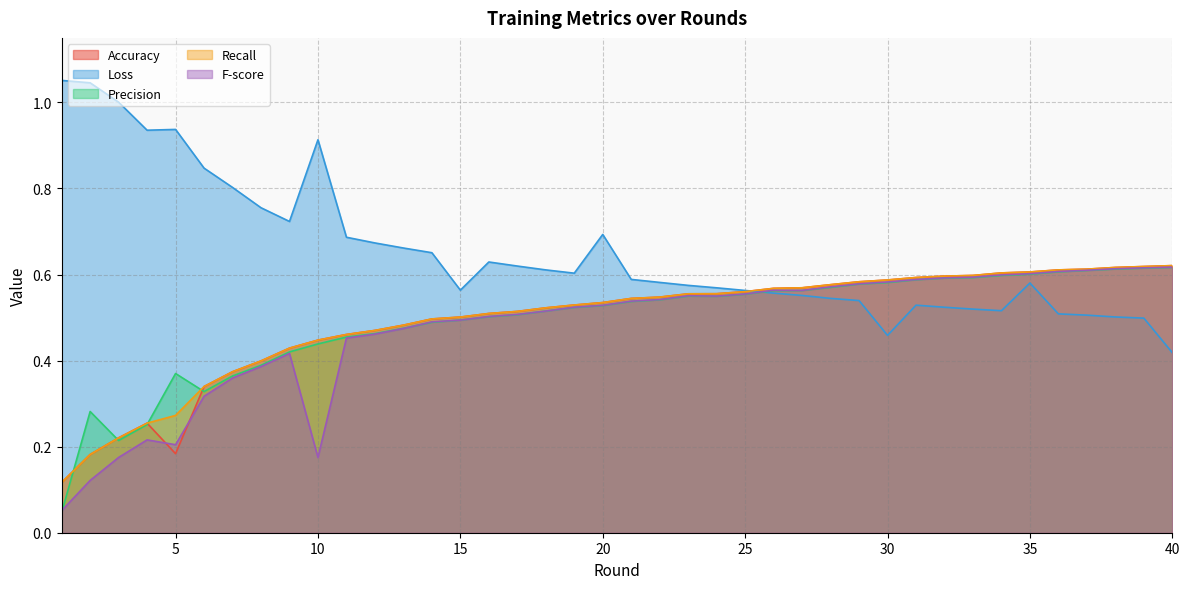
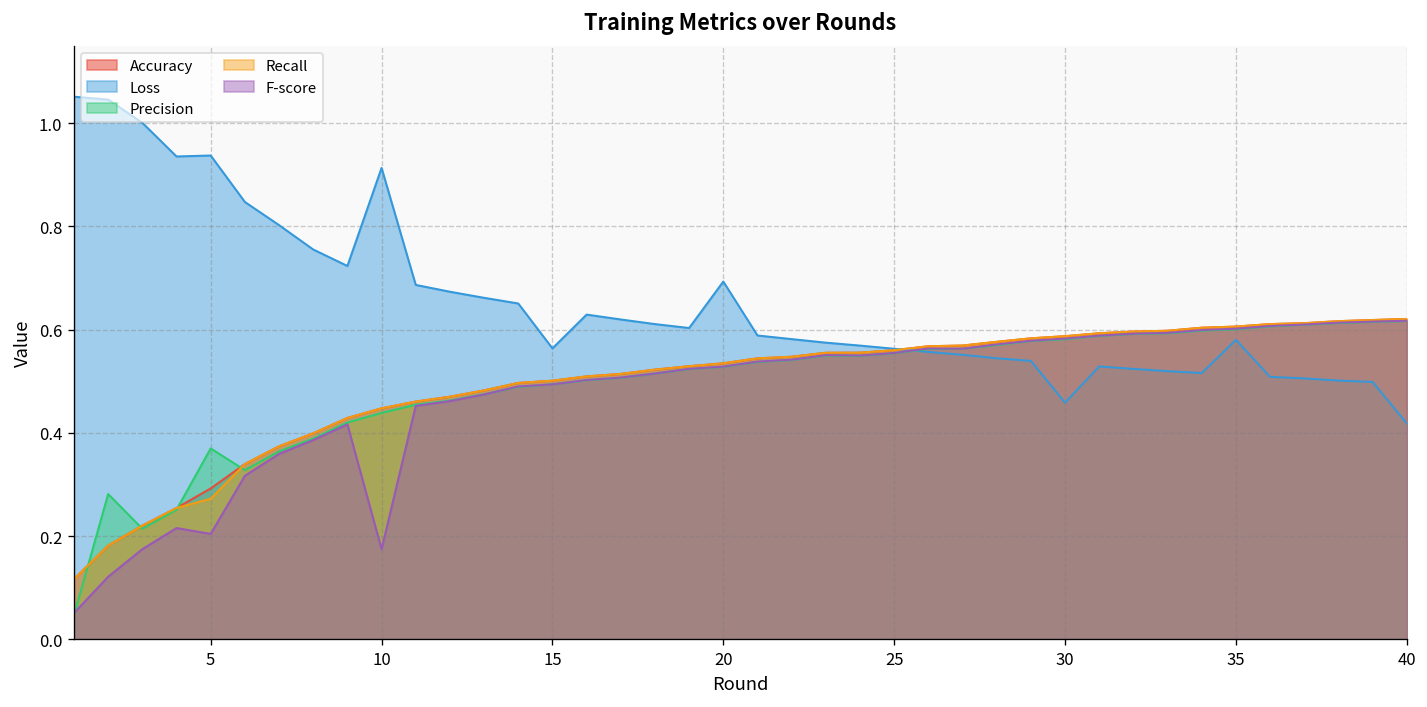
  {
    "Accuracy": {
-     "5": 0.18
+     "5": 0.29
    },
    "Loss": {
      "5": 0.94,
      "10": 0.91,
      "15": 0.56,
      "20": 0.69,
      "30": 0.46,
      "35": 0.58,
      "40": 0.42
    },
    "Precision": {
      "5": 0.37,
      "10": 0.44
    },
    "Recall": {
      "5": 0.27
    },
    "F-score": {
      "5": 0.20,
      "10": 0.17
    }
  }
